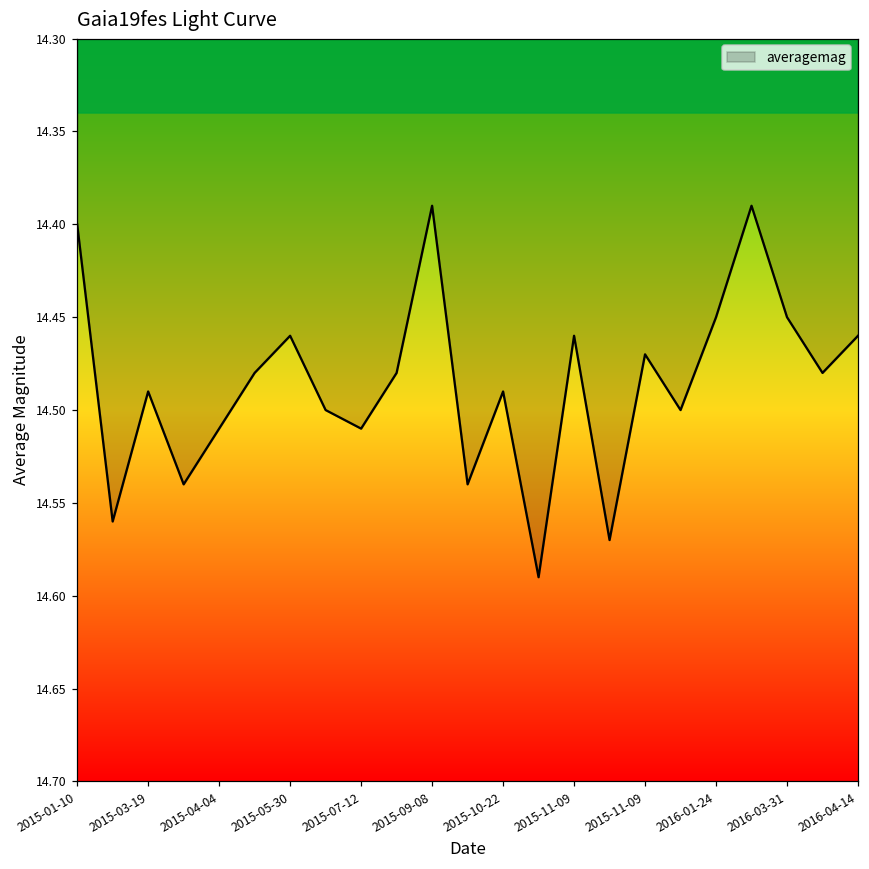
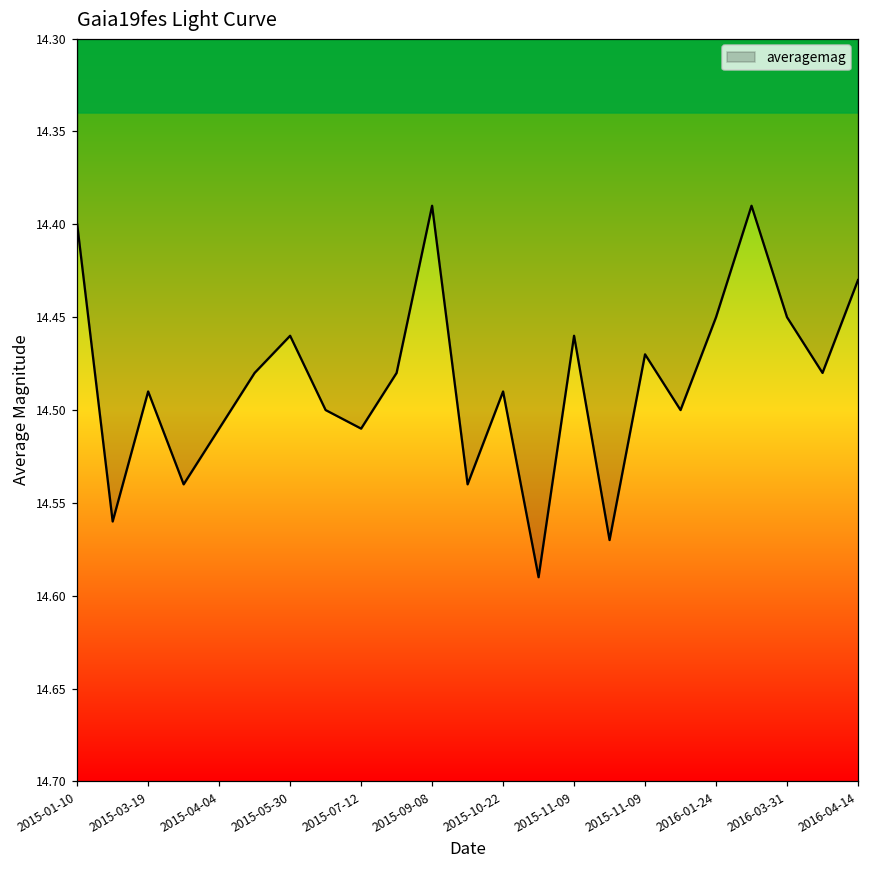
  {
    "2015-01-10": 14.40,
    "2015-03-19": 14.49,
    "2015-09-08": 14.39,
-   "2016-04-14": 14.46
+   "2016-04-14": 14.43
  }
